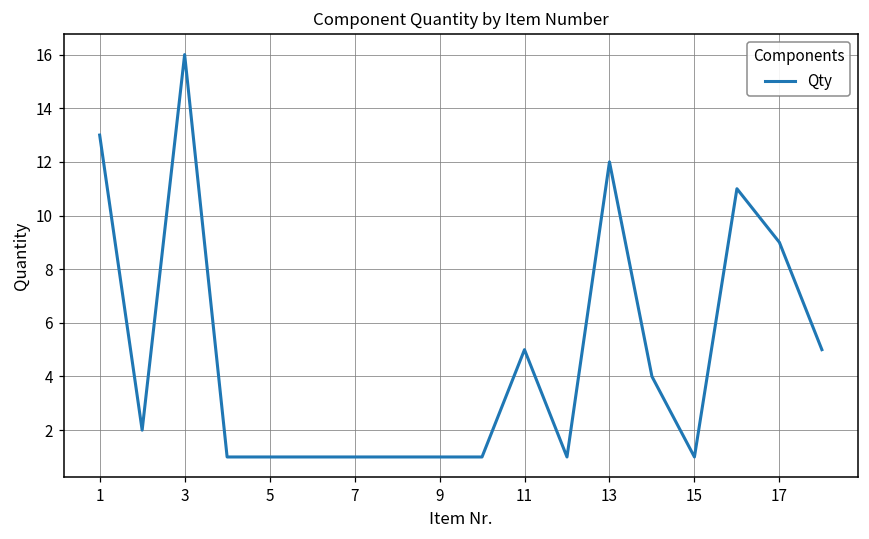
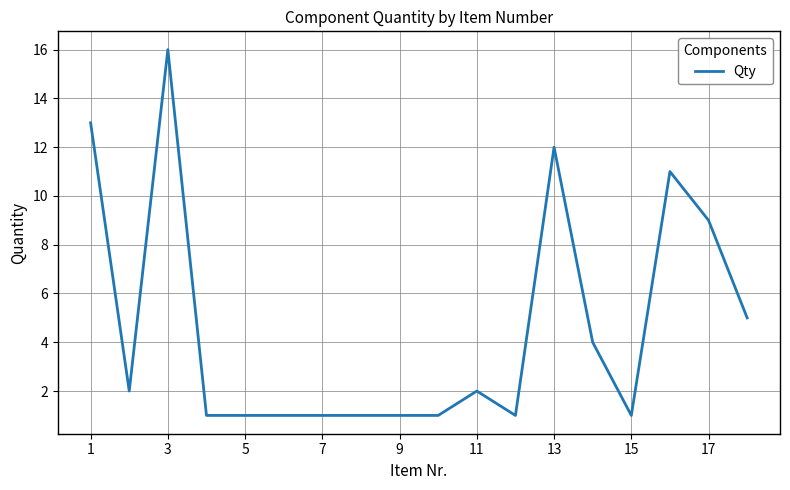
  {
    "1": 13,
    "3": 16,
    "5": 1,
    "7": 1,
    "9": 1,
-   "11": 5,
+   "11": 2,
    "13": 12,
    "15": 1,
    "17": 9
  }
